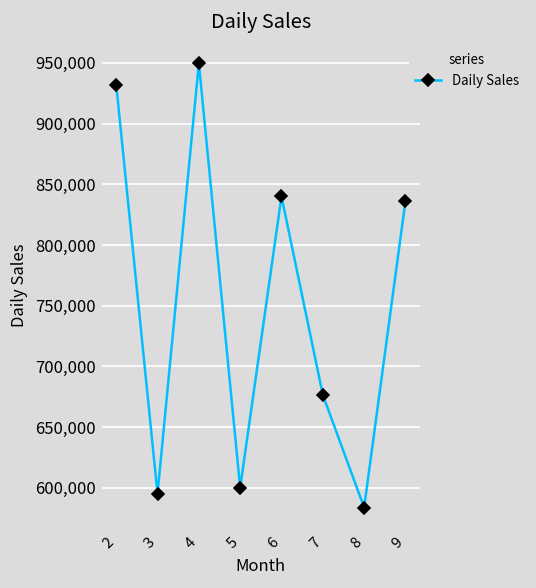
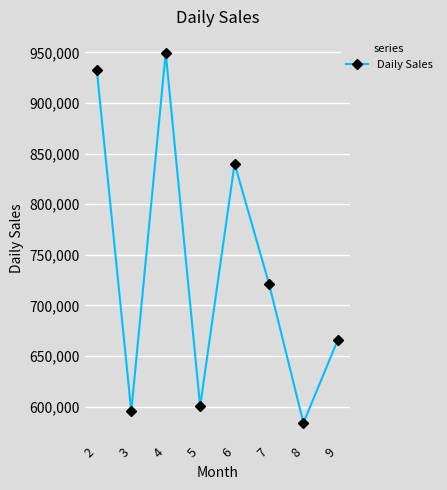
  {
    "2": "932,000",
    "3": "595,000",
    "4": "950,000",
    "5": "600,000",
    "6": "840,000",
-   "7": "677,000",
+   "7": "721,000",
    "8": "584,000",
-   "9": "836,000"
+   "9": "666,000"
  }
